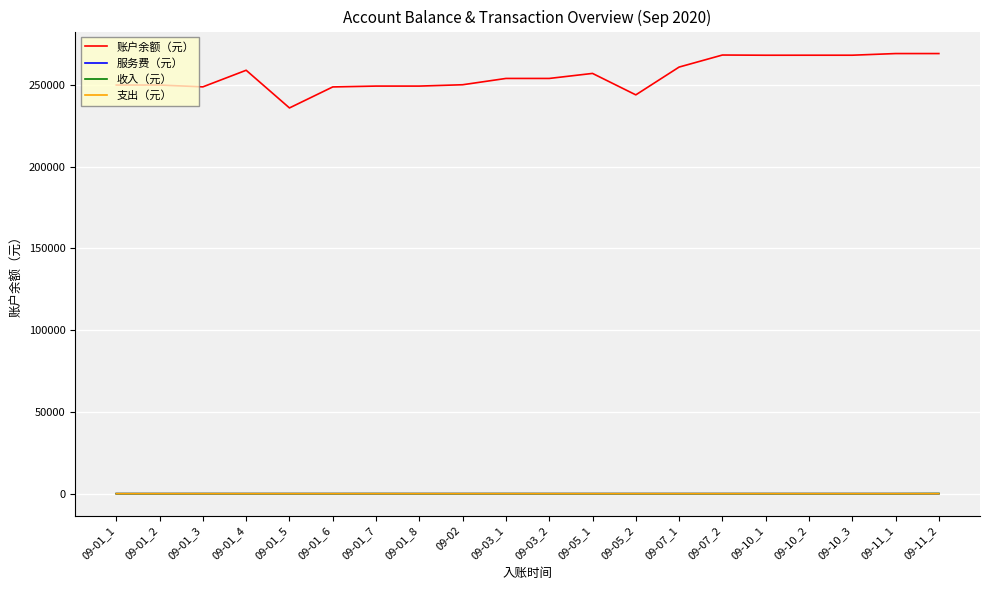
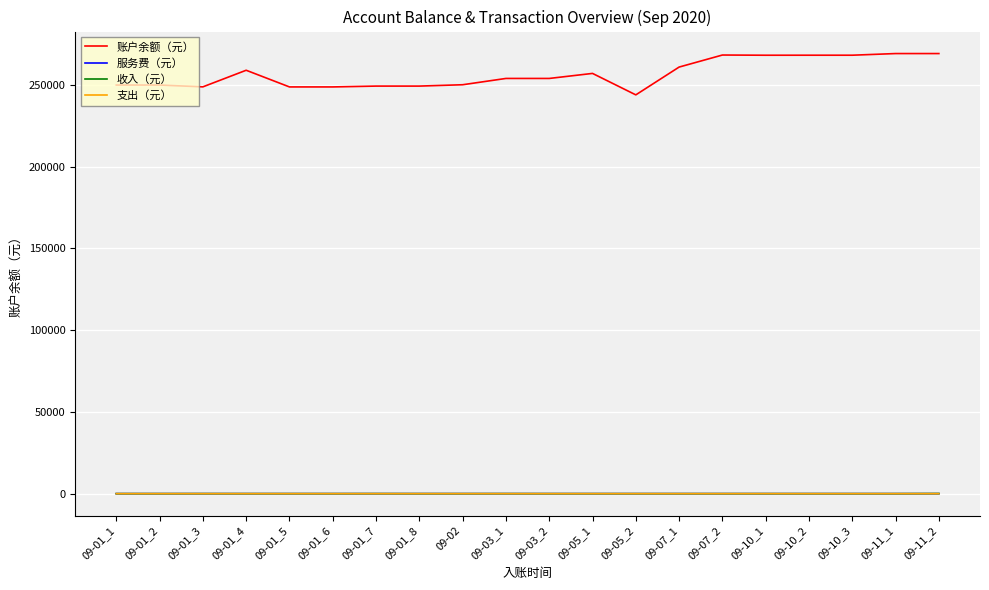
  {
    "账户余额（元）": {
      "09-01_3": 249000,
      "09-01_4": 259000,
-     "09-01_5": 236000,
+     "09-01_5": 249000,
      "09-01_6": 249000,
      "09-01_7": 249000,
      "09-01_8": 249000,
      "09-02": 250000,
      "09-03_1": 254000,
      "09-03_2": 254000,
      "09-05_1": 257000,
      "09-05_2": 244000,
      "09-07_1": 261000,
      "09-07_2": 268000,
      "09-10_1": 268000,
      "09-10_2": 268000,
      "09-10_3": 268000,
      "09-11_1": 269000,
      "09-11_2": 269000
    },
    "支出（元）": {
      "09-01_1": 0,
      "09-01_2": 0,
      "09-01_3": 0,
      "09-01_4": 0,
      "09-01_5": 0,
      "09-01_6": 0,
      "09-01_7": 0,
      "09-01_8": 0,
      "09-02": 0,
      "09-03_1": 0,
      "09-03_2": 0,
      "09-05_1": 0,
      "09-05_2": 0,
      "09-07_1": 0,
      "09-07_2": 0,
      "09-10_1": 0,
      "09-10_2": 0,
      "09-10_3": 0,
      "09-11_1": 0,
      "09-11_2": 0
    }
  }
